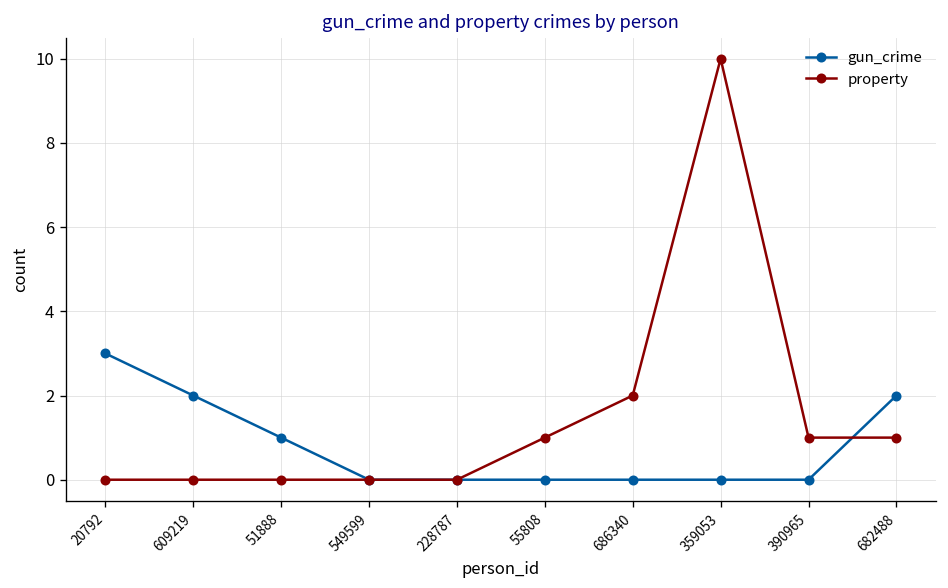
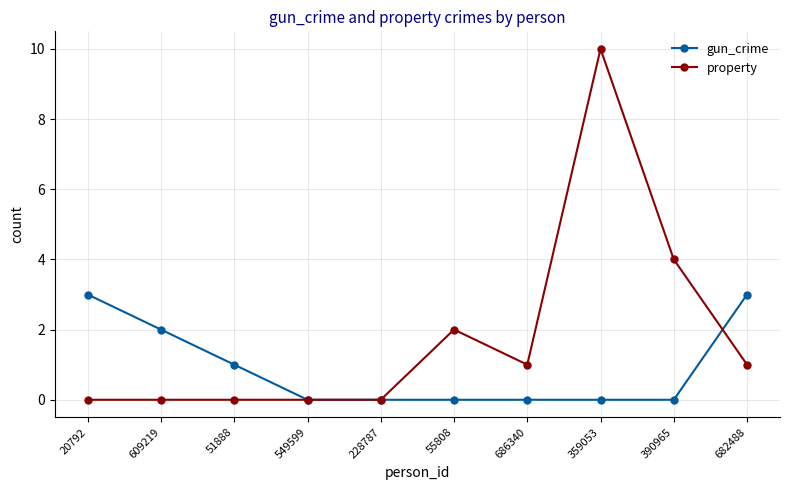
  {
    "gun_crime": {
      "20792": 3,
      "609219": 2,
      "51888": 1,
      "55808": 0,
      "686340": 0,
      "359053": 0,
      "390965": 0,
-     "682488": 2
+     "682488": 3
    },
    "property": {
      "20792": 0,
      "609219": 0,
      "51888": 0,
-     "55808": 1,
-     "686340": 2,
+     "55808": 2,
+     "686340": 1,
      "359053": 10,
-     "390965": 1,
+     "390965": 4,
      "682488": 1
    }
  }
